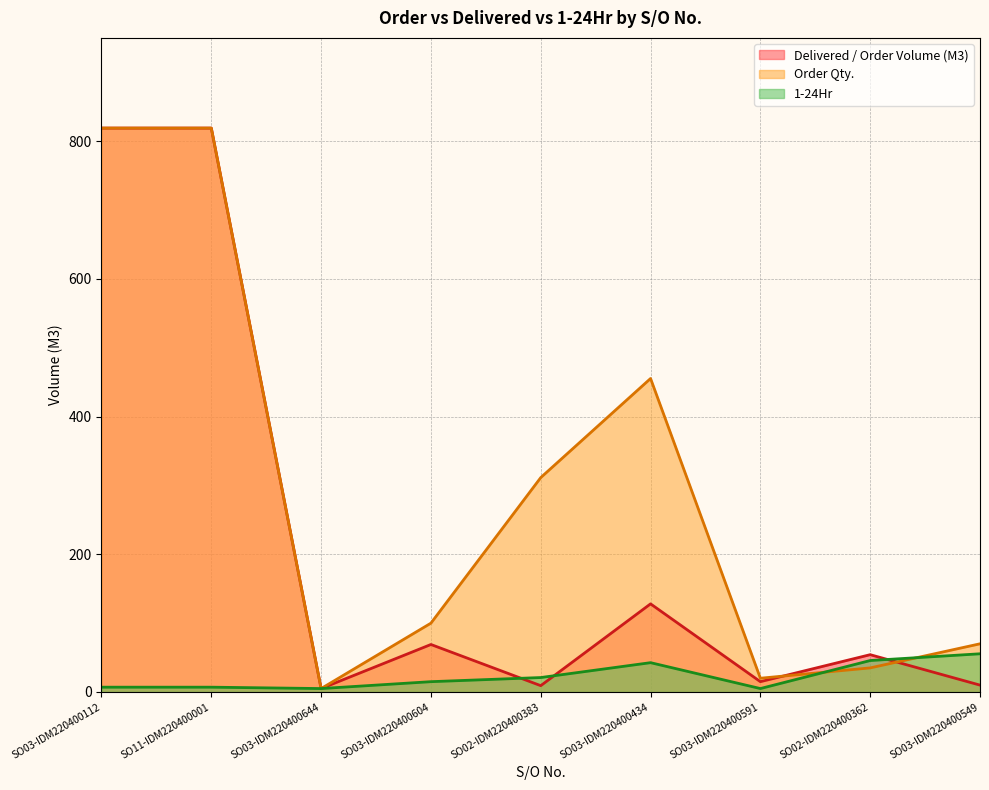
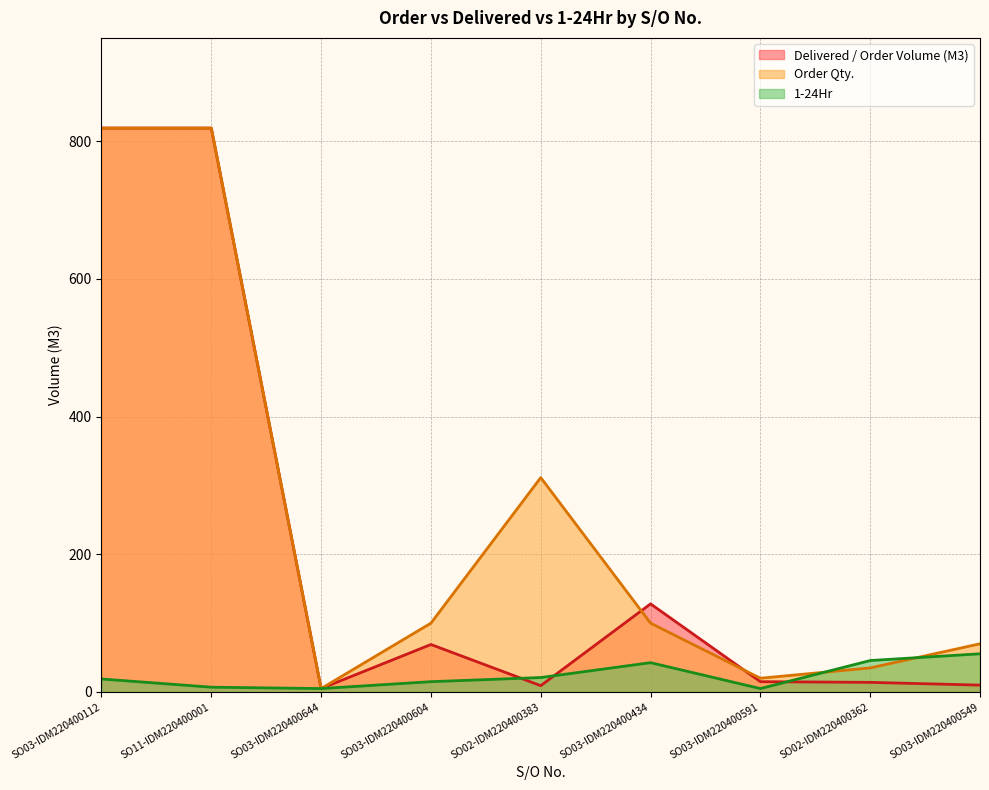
  {
    "Delivered / Order Volume (M3)": {
      "SO03-IDM220400604": 70,
      "SO02-IDM220400383": 10,
      "SO03-IDM220400434": 130,
      "SO03-IDM220400591": 20,
-     "SO02-IDM220400362": 50,
+     "SO02-IDM220400362": 10,
      "SO03-IDM220400549": 10
    },
    "Order Qty.": {
      "SO03-IDM220400604": 100,
      "SO02-IDM220400383": 310,
-     "SO03-IDM220400434": 460,
+     "SO03-IDM220400434": 100,
      "SO03-IDM220400591": 20,
      "SO02-IDM220400362": 40,
      "SO03-IDM220400549": 70
    },
    "1-24Hr": {
-     "SO03-IDM220400112": 10,
+     "SO03-IDM220400112": 20,
      "SO11-IDM220400001": 10,
      "SO03-IDM220400604": 20,
      "SO02-IDM220400383": 20,
      "SO03-IDM220400434": 40,
      "SO03-IDM220400591": 10,
      "SO02-IDM220400362": 50,
      "SO03-IDM220400549": 60
    }
  }
